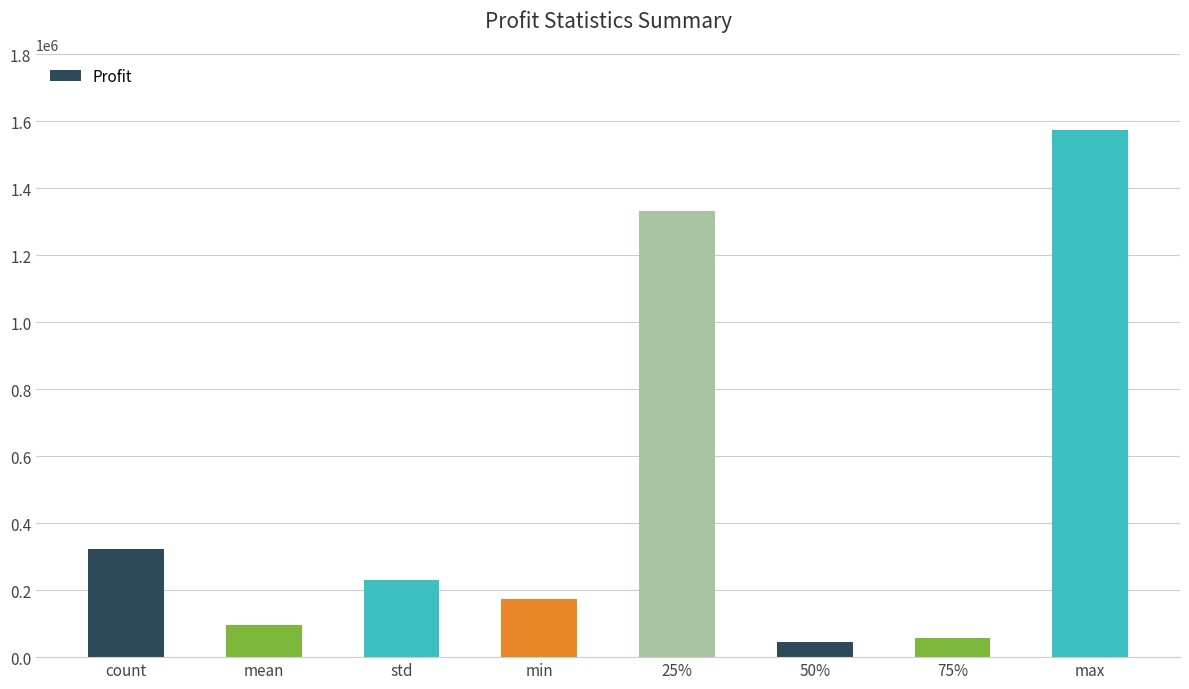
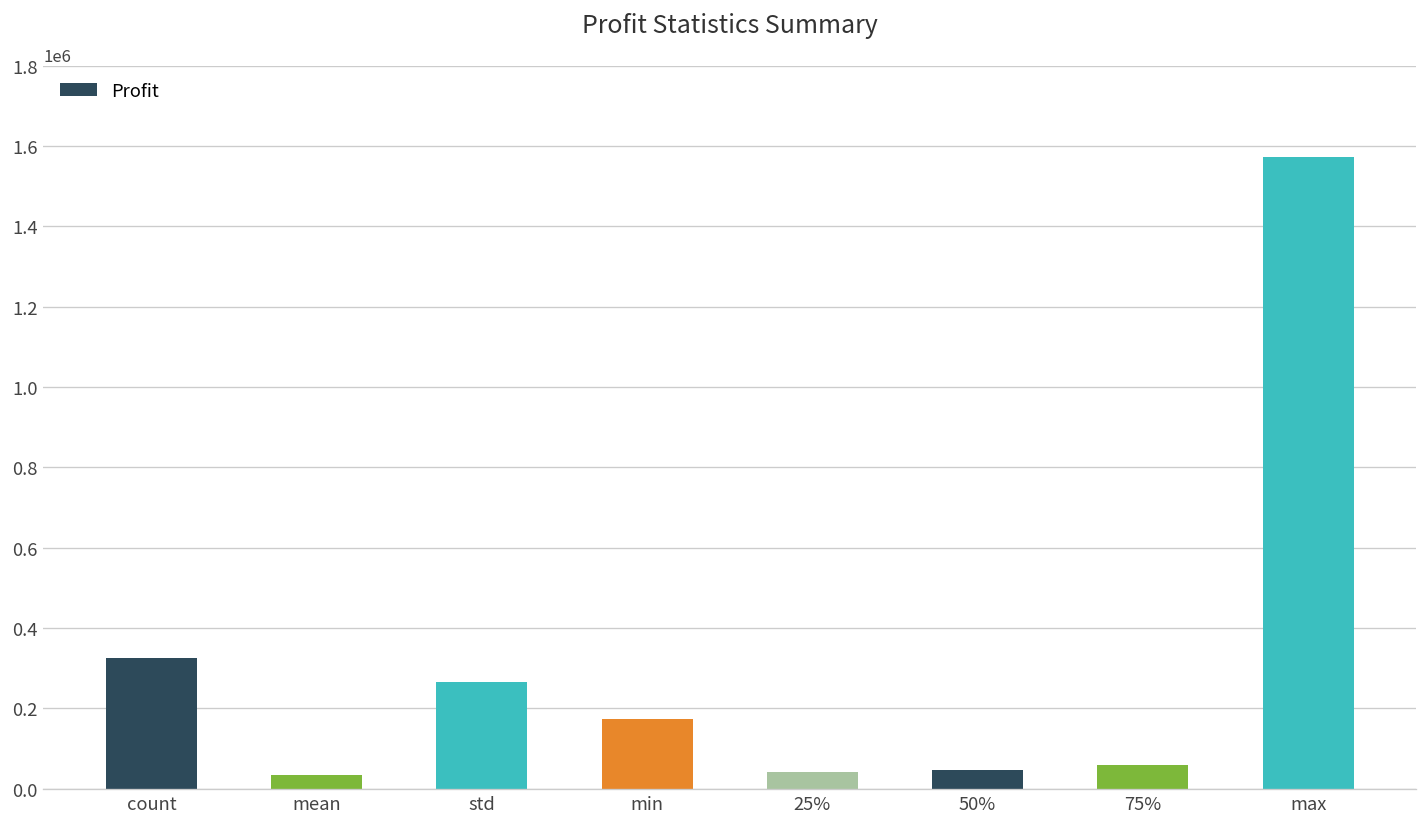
  {
    "count": 320000,
-   "mean": 100000,
-   "std": 230000,
+   "mean": 30000,
+   "std": 270000,
    "min": 170000,
-   "25%": 1330000,
+   "25%": 40000,
    "50%": 50000,
    "75%": 60000,
    "max": 1570000
  }
